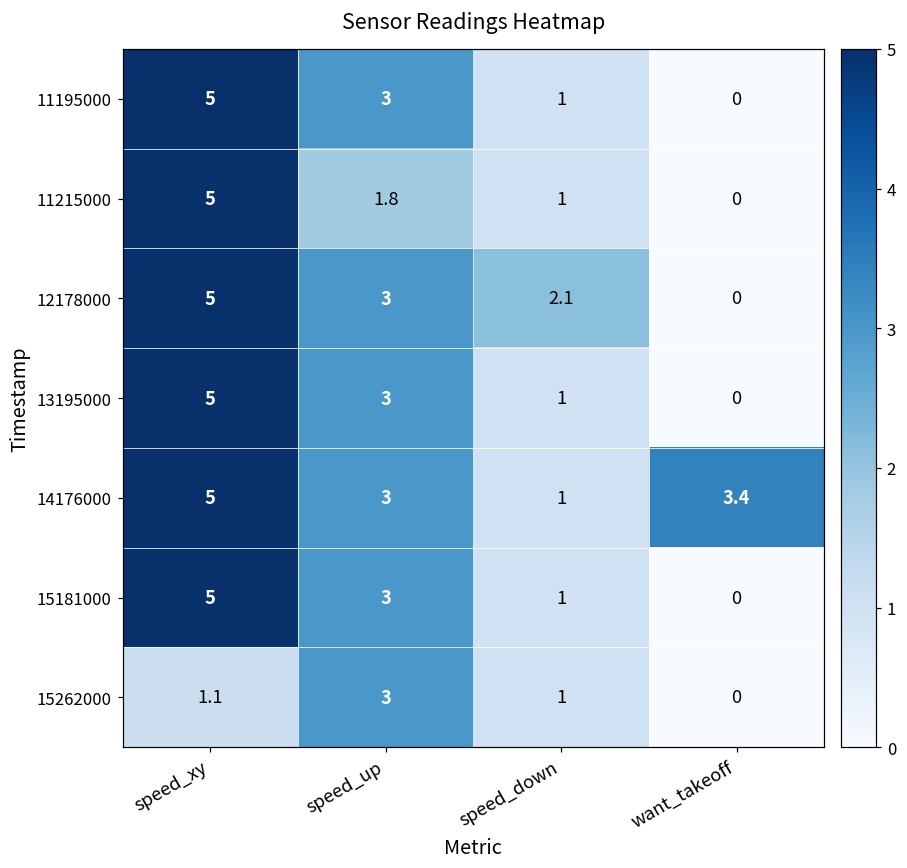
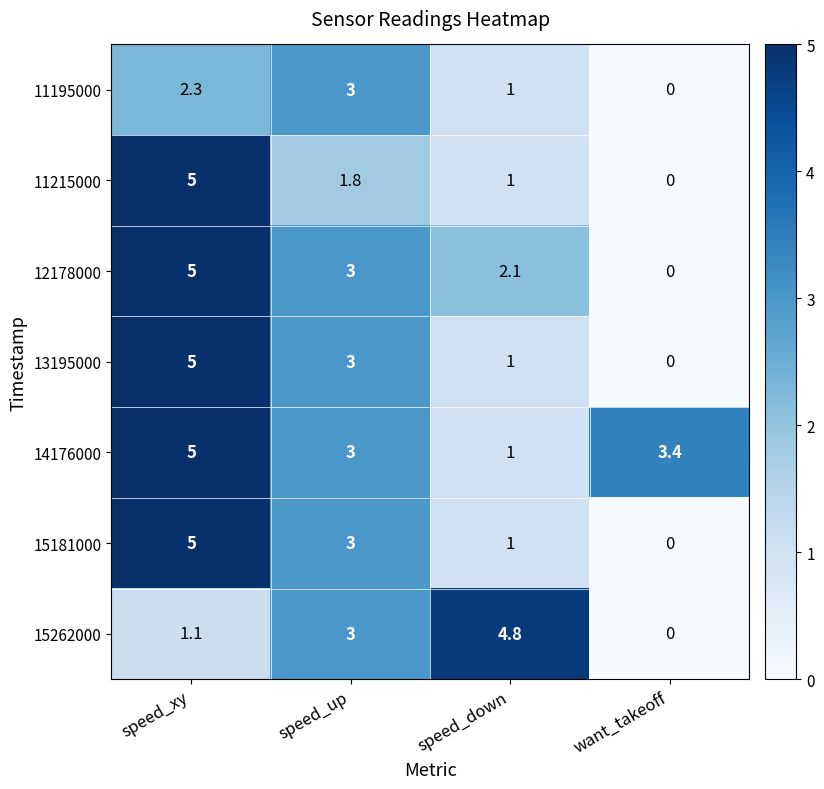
  {
    "11195000": {
-     "speed_xy": 5,
+     "speed_xy": 2.3,
      "speed_up": 3,
      "speed_down": 1,
      "want_takeoff": 0
    },
    "11215000": {
      "speed_xy": 5,
      "speed_up": 1.8,
      "speed_down": 1,
      "want_takeoff": 0
    },
    "12178000": {
      "speed_xy": 5,
      "speed_up": 3,
      "speed_down": 2.1,
      "want_takeoff": 0
    },
    "13195000": {
      "speed_xy": 5,
      "speed_up": 3,
      "speed_down": 1,
      "want_takeoff": 0
    },
    "14176000": {
      "speed_xy": 5,
      "speed_up": 3,
      "speed_down": 1,
      "want_takeoff": 3.4
    },
    "15181000": {
      "speed_xy": 5,
      "speed_up": 3,
      "speed_down": 1,
      "want_takeoff": 0
    },
    "15262000": {
      "speed_xy": 1.1,
      "speed_up": 3,
-     "speed_down": 1,
+     "speed_down": 4.8,
      "want_takeoff": 0
    }
  }
